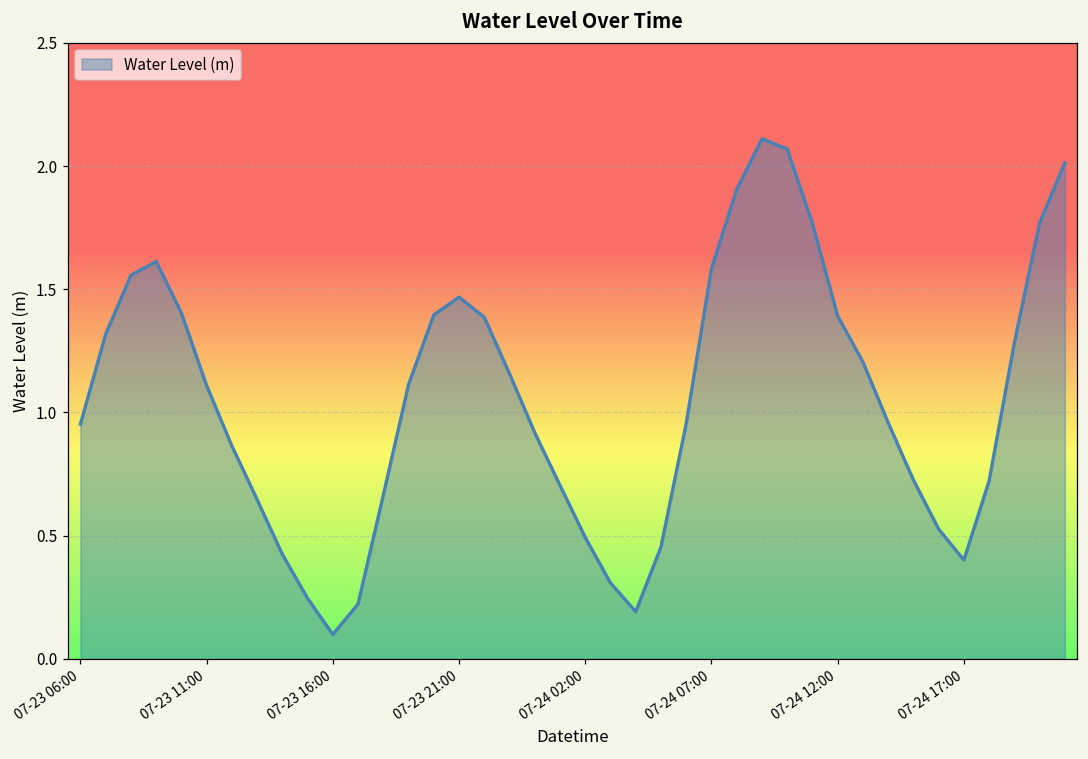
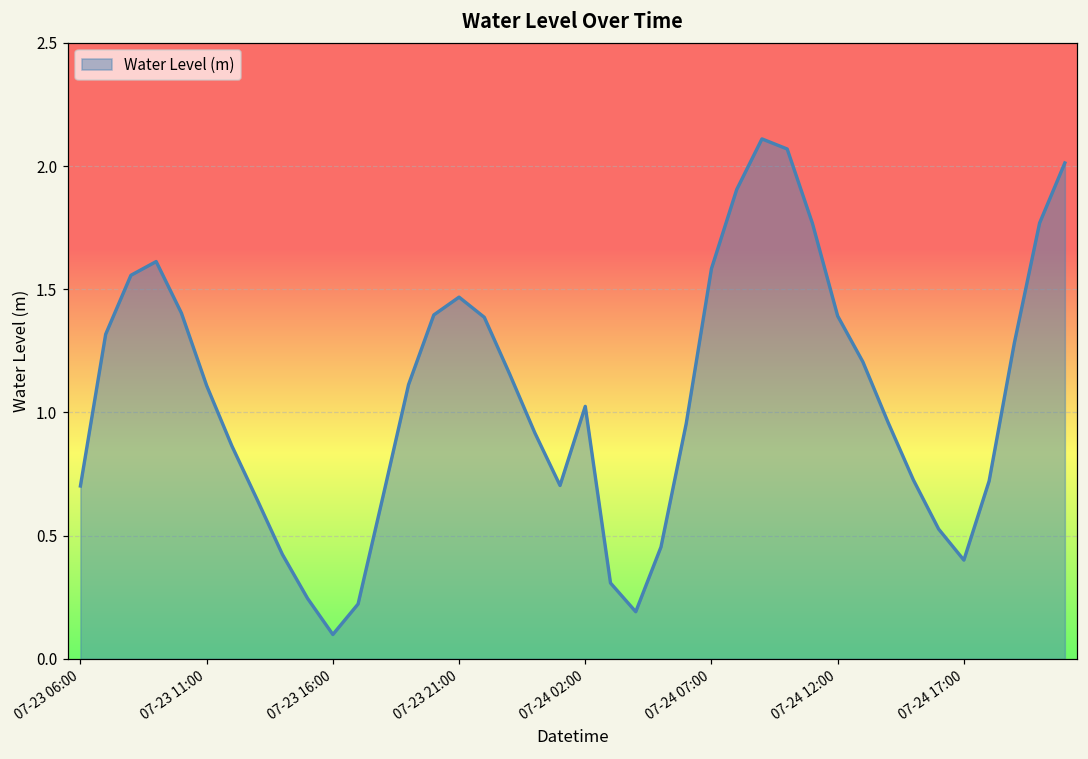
  {
-   "07-23 06:00": 0.95,
+   "07-23 06:00": 0.70,
    "07-23 11:00": 1.11,
    "07-23 16:00": 0.10,
    "07-23 21:00": 1.47,
-   "07-24 02:00": 0.49,
+   "07-24 02:00": 1.02,
    "07-24 07:00": 1.58,
    "07-24 12:00": 1.39,
    "07-24 17:00": 0.40
  }
